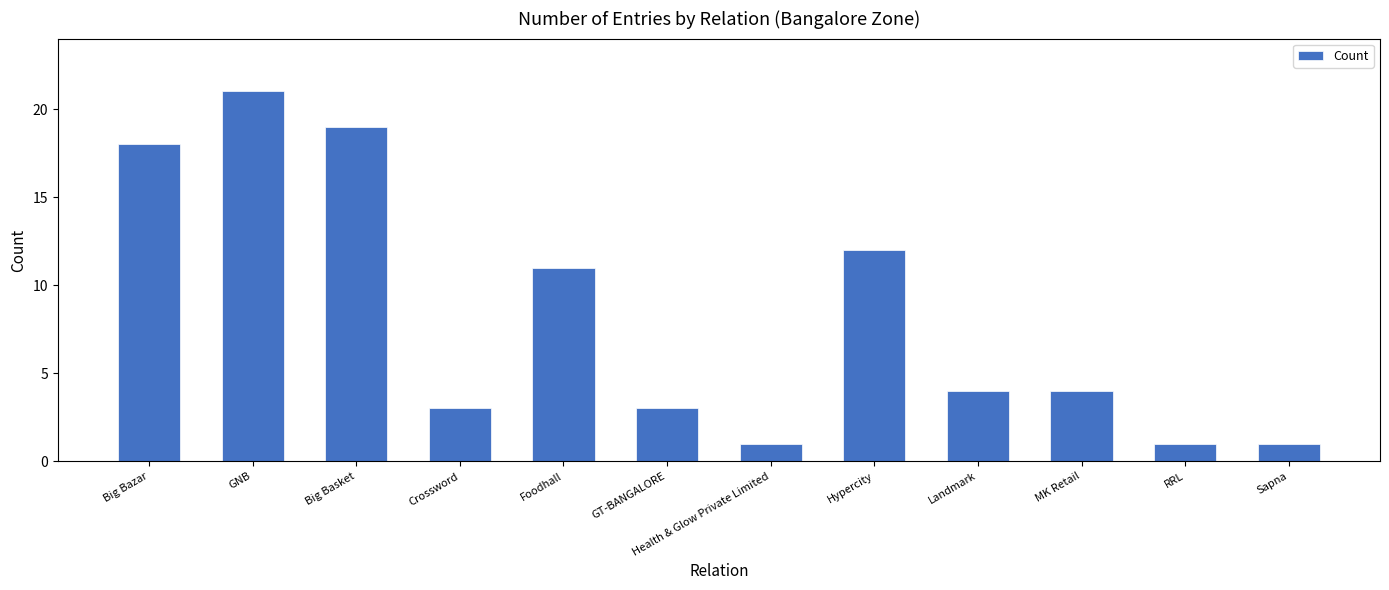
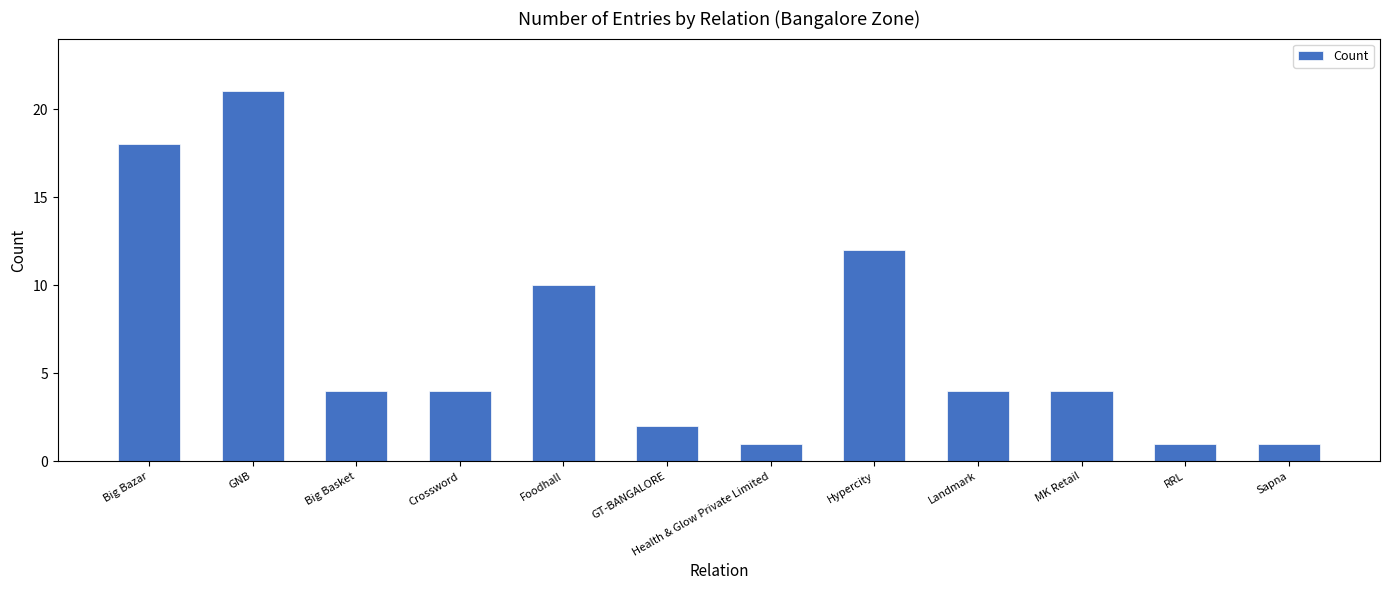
  {
    "Big Bazar": 18,
    "GNB": 21,
-   "Big Basket": 19,
-   "Crossword": 3,
-   "Foodhall": 11,
-   "GT-BANGALORE": 3,
+   "Big Basket": 4,
+   "Crossword": 4,
+   "Foodhall": 10,
+   "GT-BANGALORE": 2,
    "Health & Glow Private Limited": 1,
    "Hypercity": 12,
    "Landmark": 4,
    "MK Retail": 4,
    "RRL": 1,
    "Sapna": 1
  }
